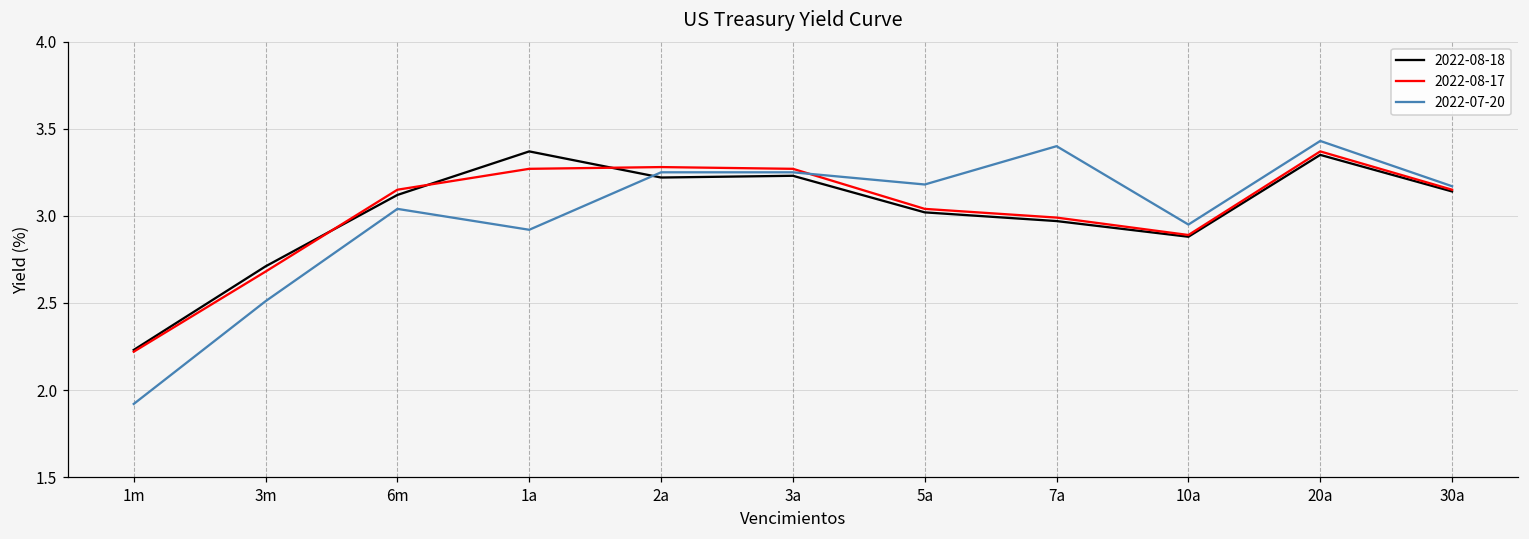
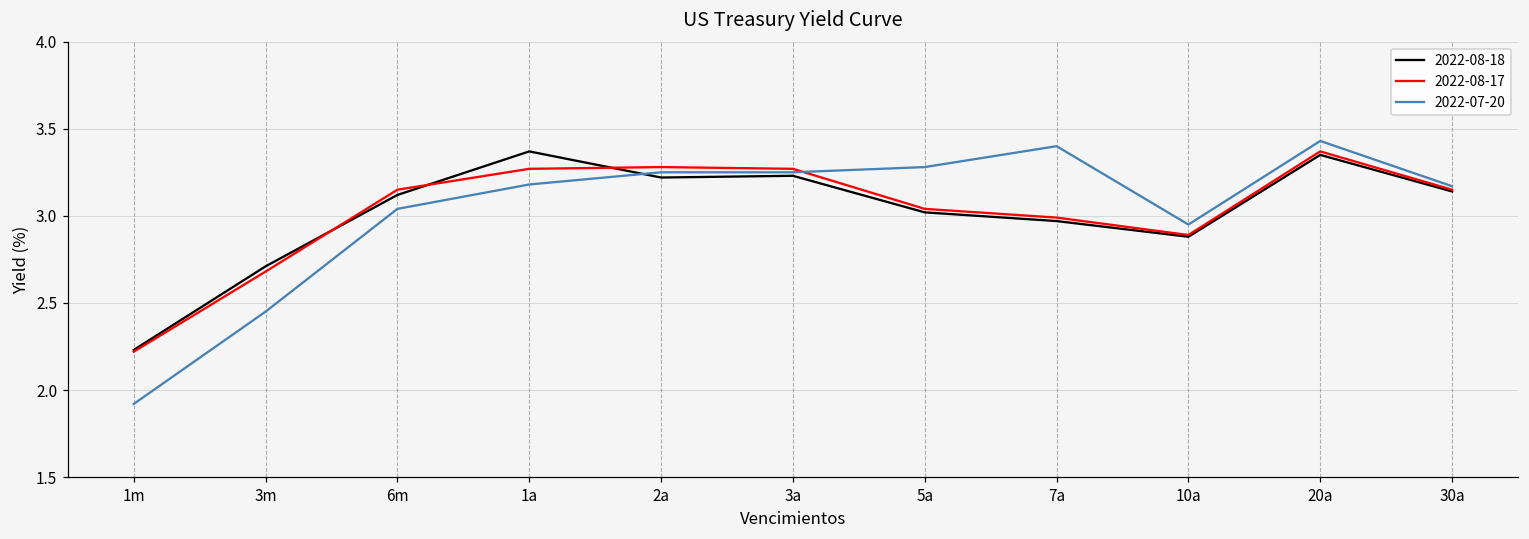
  {
    "2022-08-18": {
      "3m": 2.71,
      "6m": 3.12,
      "1a": 3.37,
      "2a": 3.22,
      "3a": 3.23,
      "5a": 3.02,
      "7a": 2.97,
      "20a": 3.35
    },
    "2022-08-17": {
      "3m": 2.68,
      "6m": 3.15,
      "1a": 3.27,
      "2a": 3.28,
      "3a": 3.27,
      "5a": 3.04,
      "7a": 2.99,
      "20a": 3.37
    },
    "2022-07-20": {
      "1m": 1.92,
-     "3m": 2.51,
+     "3m": 2.45,
      "6m": 3.04,
-     "1a": 2.92,
+     "1a": 3.18,
      "2a": 3.25,
      "3a": 3.25,
-     "5a": 3.18,
+     "5a": 3.28,
      "7a": 3.40,
      "10a": 2.95,
      "20a": 3.43,
      "30a": 3.17
    }
  }
